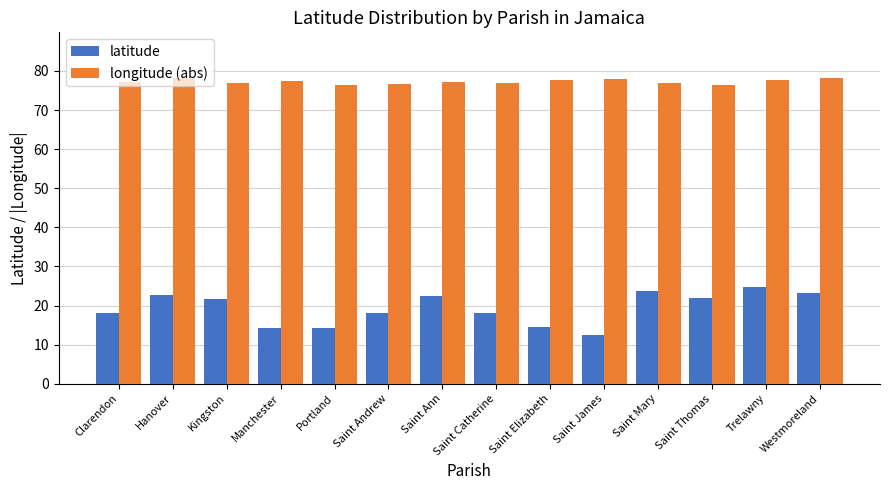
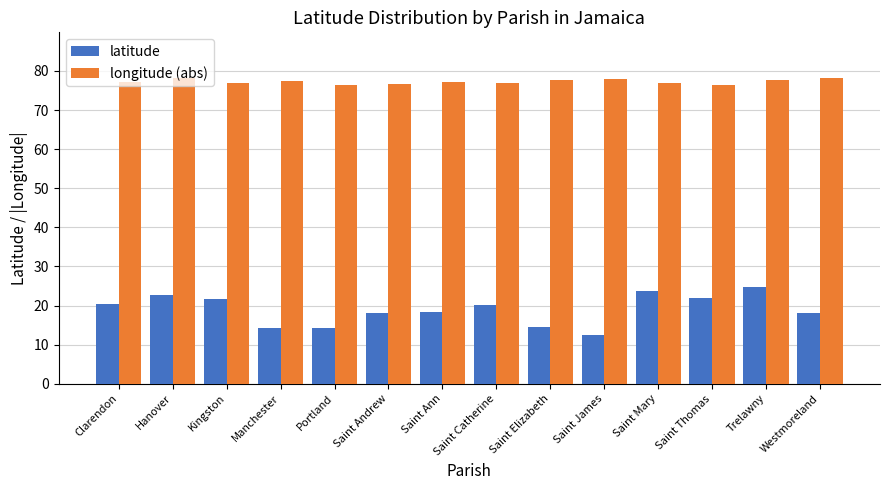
  {
    "latitude": {
-     "Clarendon": 18,
+     "Clarendon": 20,
      "Hanover": 23,
      "Kingston": 22,
      "Manchester": 14,
      "Portland": 14,
      "Saint Andrew": 18,
-     "Saint Ann": 22,
-     "Saint Catherine": 18,
+     "Saint Ann": 18,
+     "Saint Catherine": 20,
      "Saint Elizabeth": 15,
      "Saint James": 13,
      "Saint Mary": 24,
      "Saint Thomas": 22,
      "Trelawny": 25,
-     "Westmoreland": 23
+     "Westmoreland": 18
    },
    "longitude (abs)": {
      "Kingston": 77,
      "Manchester": 78,
      "Portland": 77,
      "Saint Andrew": 77,
      "Saint Ann": 77,
      "Saint Catherine": 77,
      "Saint Elizabeth": 78,
      "Saint James": 78,
      "Saint Mary": 77,
      "Saint Thomas": 76,
      "Trelawny": 78,
      "Westmoreland": 78
    }
  }
